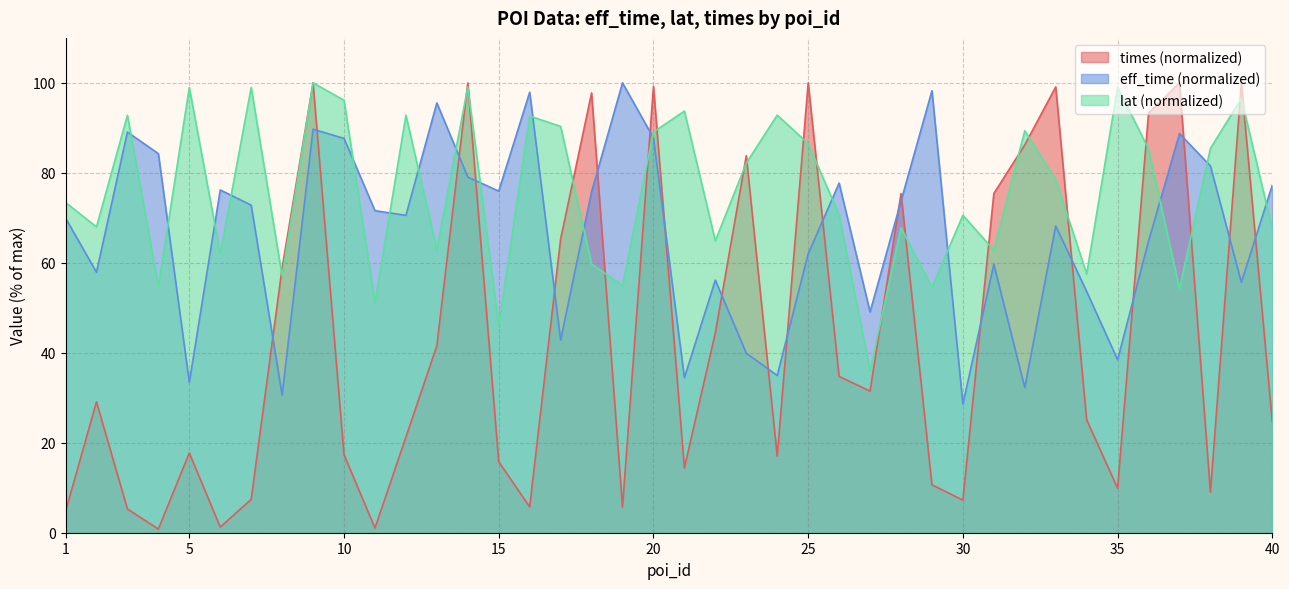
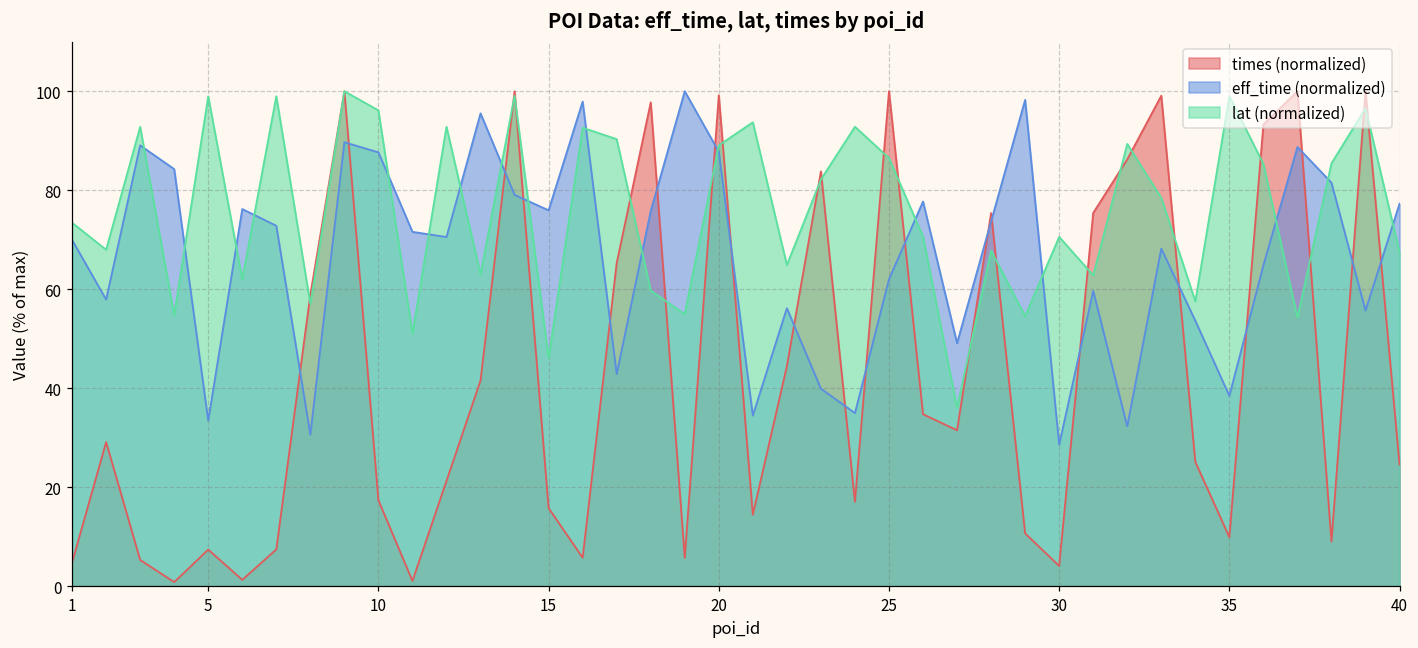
  {
    "times (normalized)": {
      "1": 5,
-     "5": 18,
+     "5": 7,
      "10": 17,
      "15": 16,
      "20": 99,
      "25": 100,
-     "30": 7,
+     "30": 4,
      "35": 10,
      "40": 25
    },
    "eff_time (normalized)": {
      "1": 70,
      "5": 33,
      "10": 88,
      "15": 76,
      "20": 88,
      "25": 62,
      "30": 29,
      "35": 38,
      "40": 77
    },
    "lat (normalized)": {
      "1": 73,
      "5": 99,
      "10": 96,
      "15": 46,
      "20": 89,
      "25": 87,
      "30": 71,
      "40": 67
    }
  }
